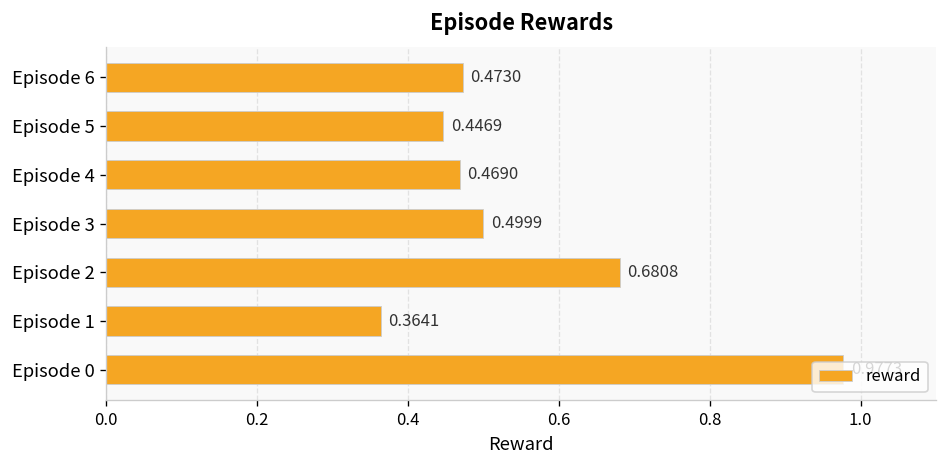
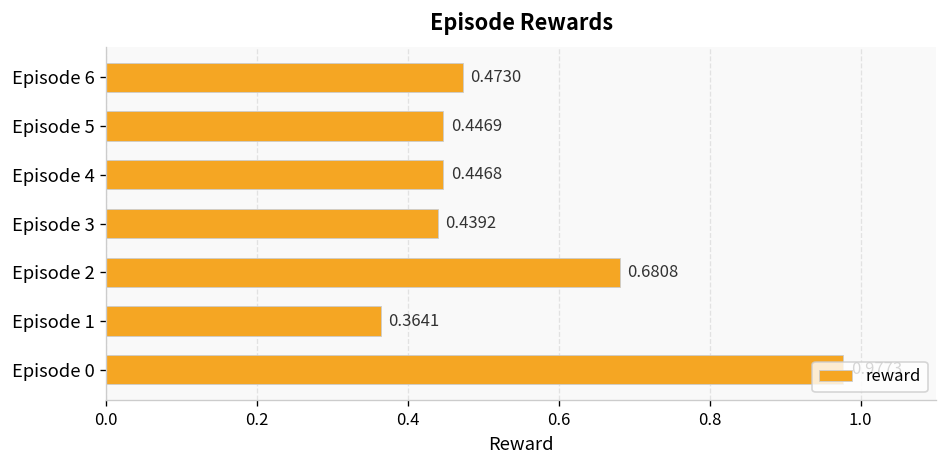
  {
    "Episode 6": 0.4730,
    "Episode 5": 0.4469,
-   "Episode 4": 0.4690,
-   "Episode 3": 0.4999,
+   "Episode 4": 0.4468,
+   "Episode 3": 0.4392,
    "Episode 2": 0.6808,
    "Episode 1": 0.3641
  }
